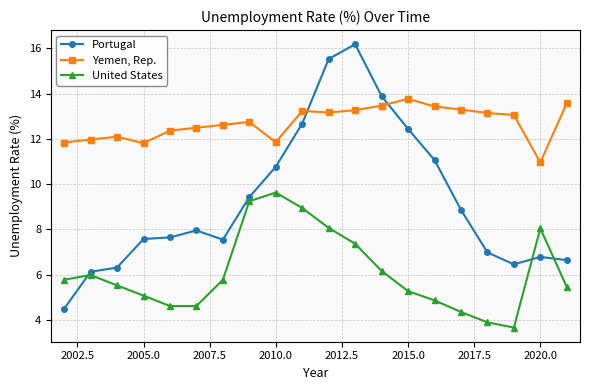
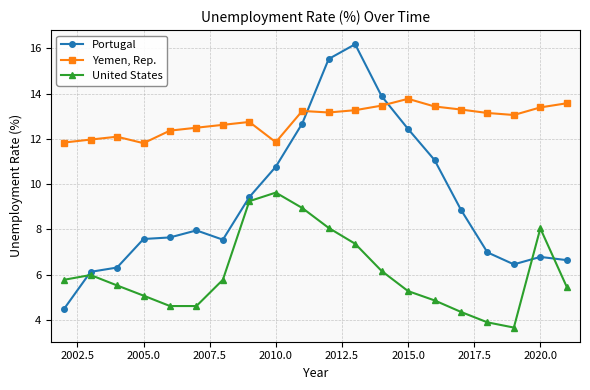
  {
    "Portugal": {
      "2005.0": 7.6,
      "2010.0": 10.8,
      "2015.0": 12.4,
      "2020.0": 6.8
    },
    "Yemen, Rep.": {
      "2005.0": 11.8,
      "2010.0": 11.9,
      "2015.0": 13.8,
-     "2020.0": 11.0
+     "2020.0": 13.4
    },
    "United States": {
      "2005.0": 5.1,
      "2010.0": 9.6,
      "2015.0": 5.3,
      "2020.0": 8.1
    }
  }
